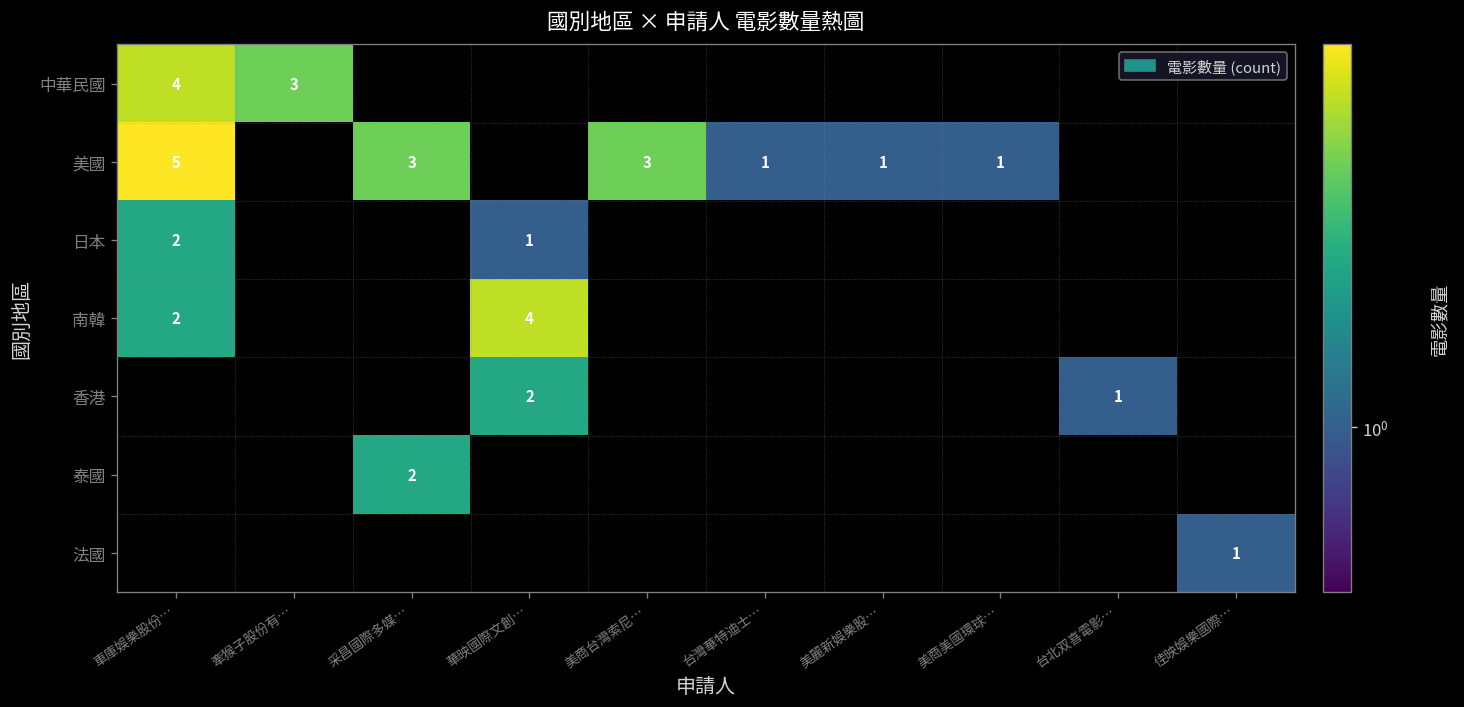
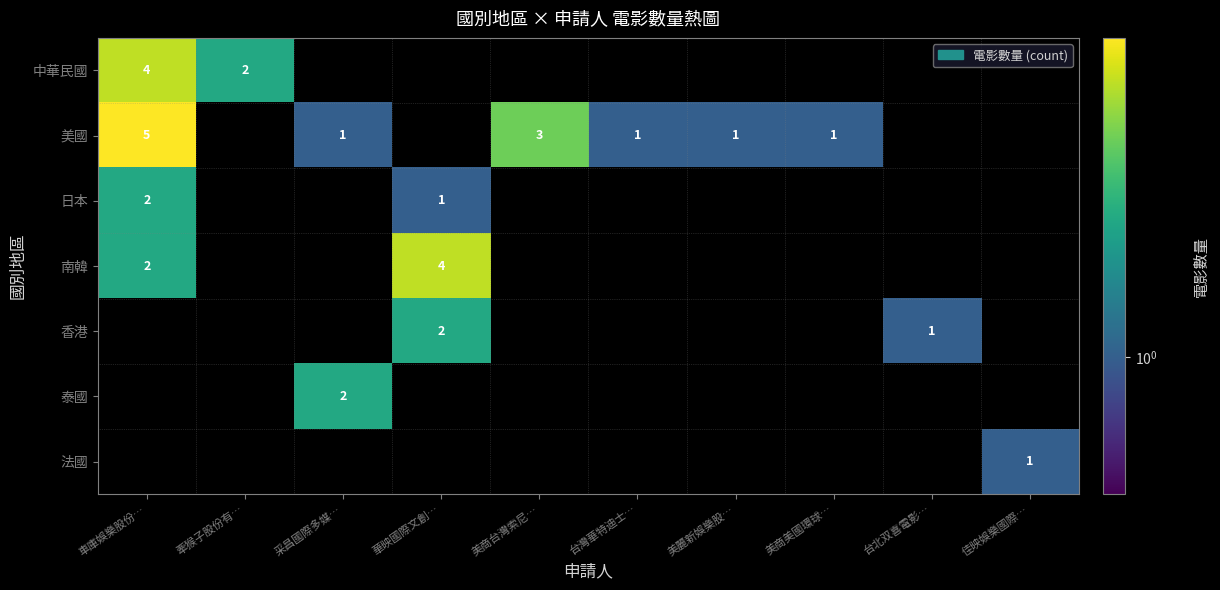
  {
    "中華民國": {
      "車庫娛樂股份…": 4,
-     "牽猴子股份有…": 3
+     "牽猴子股份有…": 2
    },
    "美國": {
      "車庫娛樂股份…": 5,
-     "采昌國際多媒…": 3,
+     "采昌國際多媒…": 1,
      "美商台灣索尼…": 3,
      "台灣華特迪士…": 1,
      "美麗新娛樂股…": 1,
      "美商美國環球…": 1
    },
    "日本": {
      "車庫娛樂股份…": 2,
      "華映國際文創…": 1
    },
    "南韓": {
      "車庫娛樂股份…": 2,
      "華映國際文創…": 4
    },
    "香港": {
      "華映國際文創…": 2,
      "台北双喜電影…": 1
    },
    "泰國": {
      "采昌國際多媒…": 2
    },
    "法國": {
      "佳映娛樂國際…": 1
    }
  }
